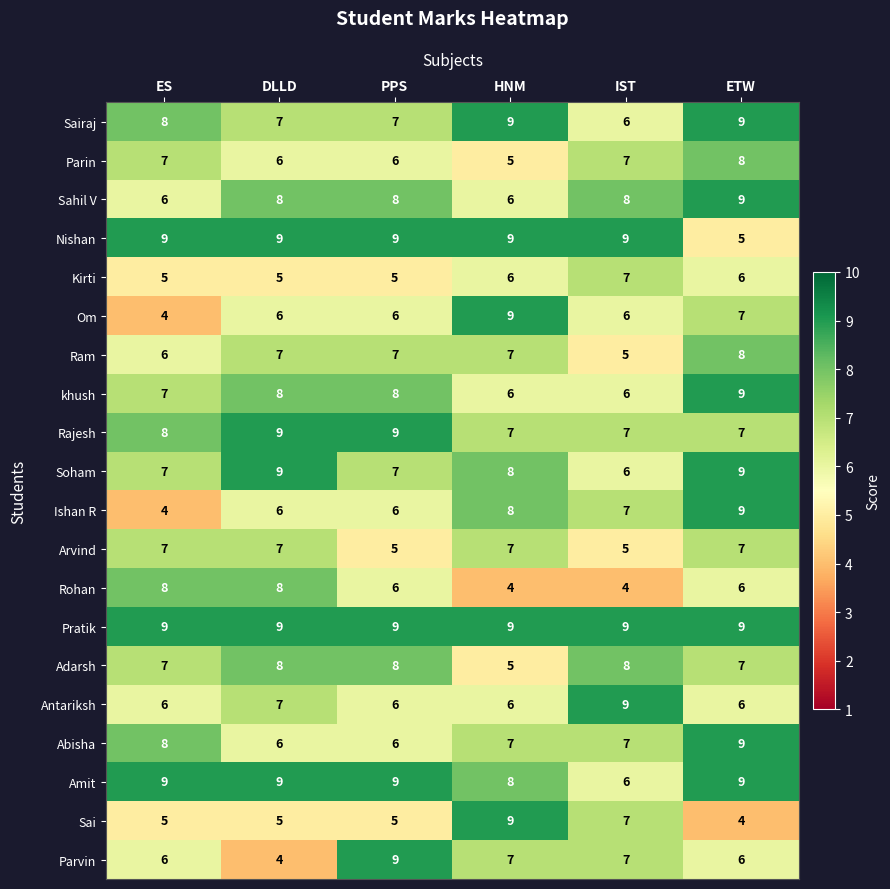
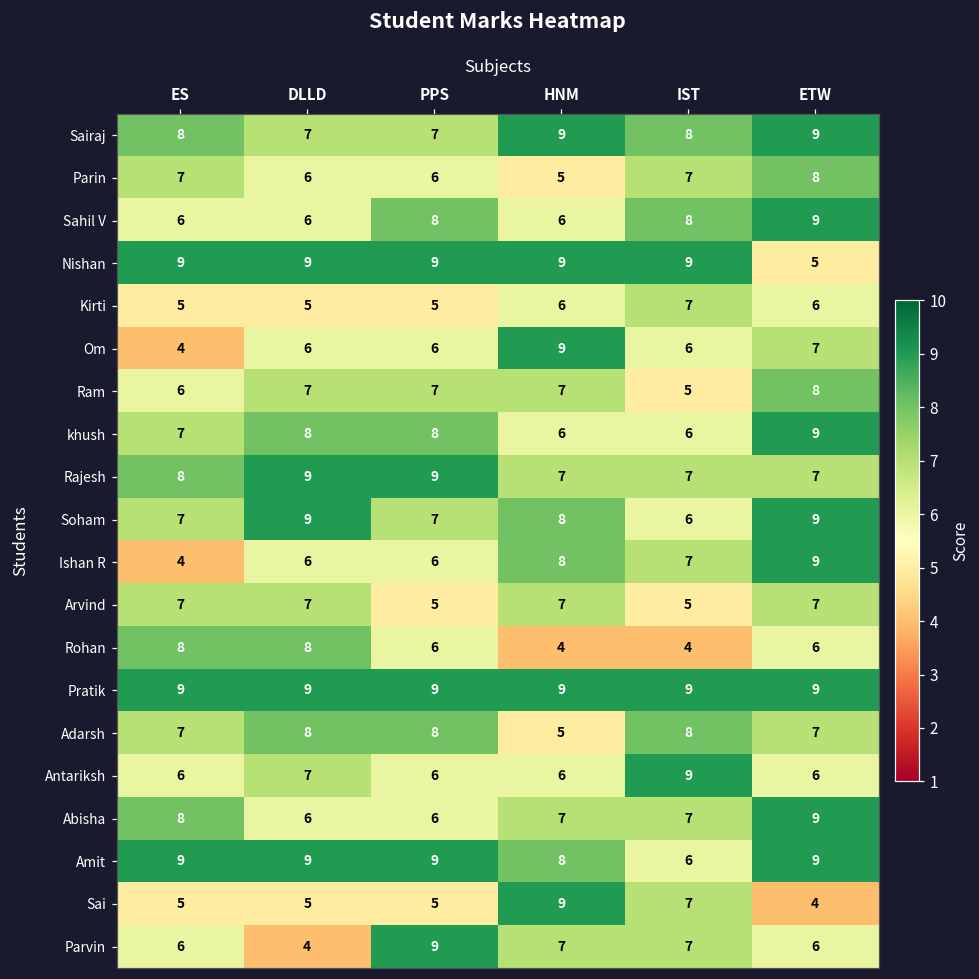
  {
    "Sairaj": {
      "ES": 8,
      "DLLD": 7,
      "PPS": 7,
      "HNM": 9,
-     "IST": 6,
+     "IST": 8,
      "ETW": 9
    },
    "Parin": {
      "ES": 7,
      "DLLD": 6,
      "PPS": 6,
      "HNM": 5,
      "IST": 7,
      "ETW": 8
    },
    "Sahil V": {
      "ES": 6,
-     "DLLD": 8,
+     "DLLD": 6,
      "PPS": 8,
      "HNM": 6,
      "IST": 8,
      "ETW": 9
    },
    "Nishan": {
      "ES": 9,
      "DLLD": 9,
      "PPS": 9,
      "HNM": 9,
      "IST": 9,
      "ETW": 5
    },
    "Kirti": {
      "ES": 5,
      "DLLD": 5,
      "PPS": 5,
      "HNM": 6,
      "IST": 7,
      "ETW": 6
    },
    "Om": {
      "ES": 4,
      "DLLD": 6,
      "PPS": 6,
      "HNM": 9,
      "IST": 6,
      "ETW": 7
    },
    "Ram": {
      "ES": 6,
      "DLLD": 7,
      "PPS": 7,
      "HNM": 7,
      "IST": 5,
      "ETW": 8
    },
    "khush": {
      "ES": 7,
      "DLLD": 8,
      "PPS": 8,
      "HNM": 6,
      "IST": 6,
      "ETW": 9
    },
    "Rajesh": {
      "ES": 8,
      "DLLD": 9,
      "PPS": 9,
      "HNM": 7,
      "IST": 7,
      "ETW": 7
    },
    "Soham": {
      "ES": 7,
      "DLLD": 9,
      "PPS": 7,
      "HNM": 8,
      "IST": 6,
      "ETW": 9
    },
    "Ishan R": {
      "ES": 4,
      "DLLD": 6,
      "PPS": 6,
      "HNM": 8,
      "IST": 7,
      "ETW": 9
    },
    "Arvind": {
      "ES": 7,
      "DLLD": 7,
      "PPS": 5,
      "HNM": 7,
      "IST": 5,
      "ETW": 7
    },
    "Rohan": {
      "ES": 8,
      "DLLD": 8,
      "PPS": 6,
      "HNM": 4,
      "IST": 4,
      "ETW": 6
    },
    "Pratik": {
      "ES": 9,
      "DLLD": 9,
      "PPS": 9,
      "HNM": 9,
      "IST": 9,
      "ETW": 9
    },
    "Adarsh": {
      "ES": 7,
      "DLLD": 8,
      "PPS": 8,
      "HNM": 5,
      "IST": 8,
      "ETW": 7
    },
    "Antariksh": {
      "ES": 6,
      "DLLD": 7,
      "PPS": 6,
      "HNM": 6,
      "IST": 9,
      "ETW": 6
    },
    "Abisha": {
      "ES": 8,
      "DLLD": 6,
      "PPS": 6,
      "HNM": 7,
      "IST": 7,
      "ETW": 9
    },
    "Amit": {
      "ES": 9,
      "DLLD": 9,
      "PPS": 9,
      "HNM": 8,
      "IST": 6,
      "ETW": 9
    },
    "Sai": {
      "ES": 5,
      "DLLD": 5,
      "PPS": 5,
      "HNM": 9,
      "IST": 7,
      "ETW": 4
    },
    "Parvin": {
      "ES": 6,
      "DLLD": 4,
      "PPS": 9,
      "HNM": 7,
      "IST": 7,
      "ETW": 6
    }
  }
